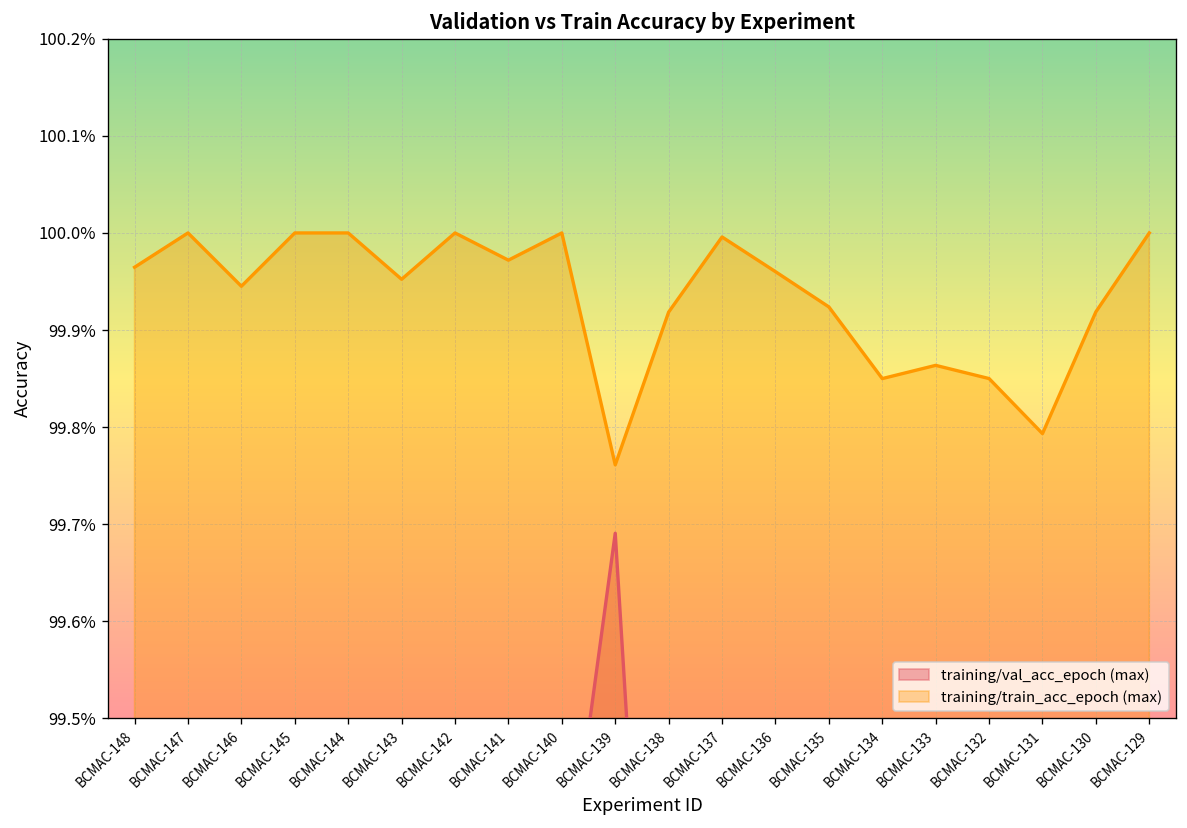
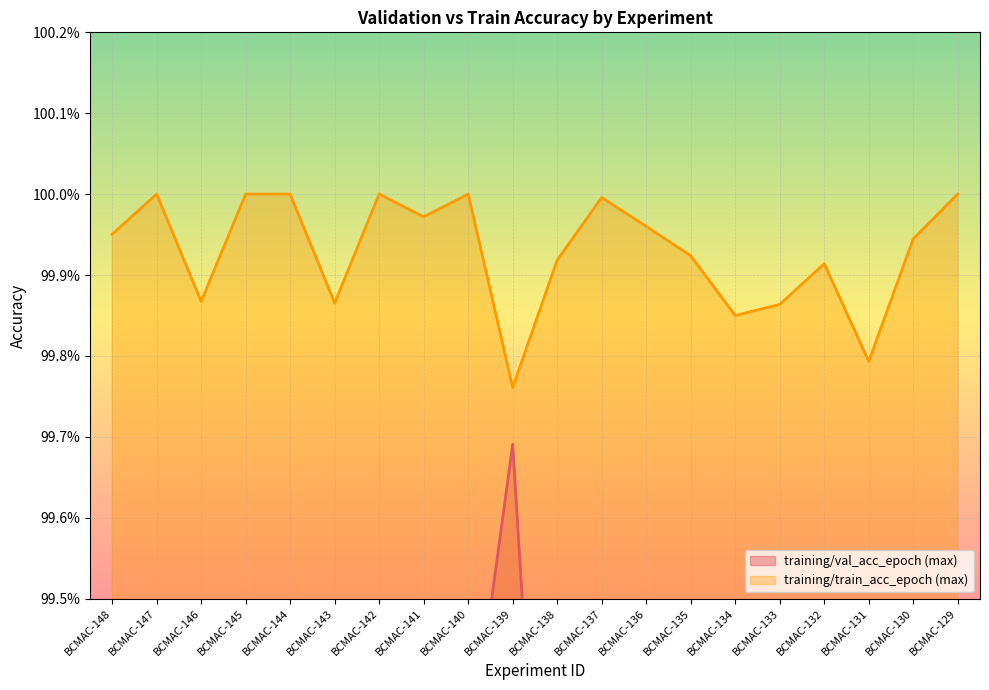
  {
    "training/val_acc_epoch (max)": {
      "BCMAC-139": "99.69%"
    },
    "training/train_acc_epoch (max)": {
-     "BCMAC-148": "99.96%",
+     "BCMAC-148": "99.95%",
      "BCMAC-147": "100.00%",
-     "BCMAC-146": "99.95%",
+     "BCMAC-146": "99.87%",
      "BCMAC-145": "100.00%",
      "BCMAC-144": "100.00%",
-     "BCMAC-143": "99.95%",
+     "BCMAC-143": "99.87%",
      "BCMAC-142": "100.00%",
      "BCMAC-141": "99.97%",
      "BCMAC-140": "100.00%",
      "BCMAC-139": "99.76%",
      "BCMAC-138": "99.92%",
      "BCMAC-137": "100.00%",
      "BCMAC-136": "99.96%",
      "BCMAC-135": "99.92%",
      "BCMAC-134": "99.85%",
      "BCMAC-133": "99.86%",
-     "BCMAC-132": "99.85%",
+     "BCMAC-132": "99.91%",
      "BCMAC-131": "99.79%",
-     "BCMAC-130": "99.92%",
+     "BCMAC-130": "99.94%",
      "BCMAC-129": "100.00%"
    }
  }
